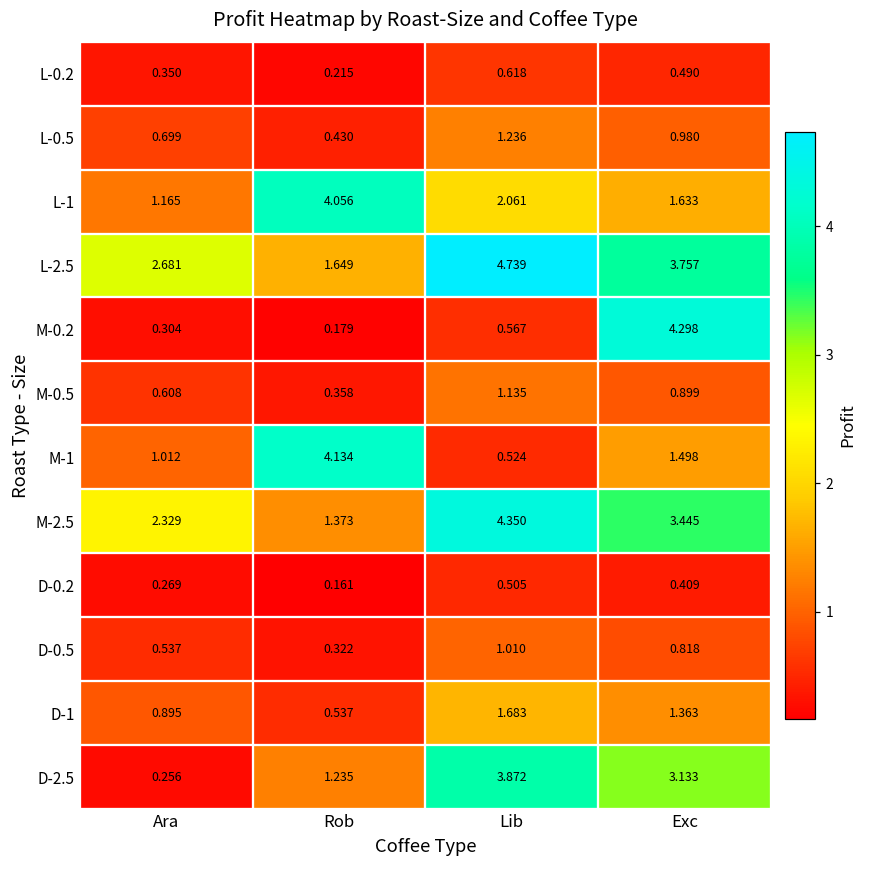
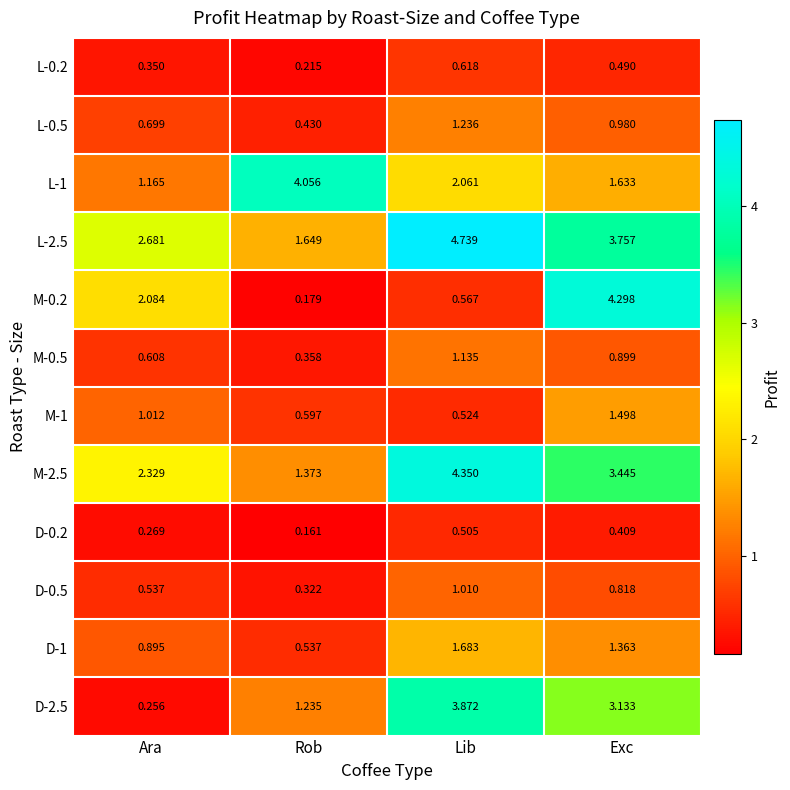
  {
    "L-0.2": {
      "Ara": 0.350,
      "Rob": 0.215,
      "Lib": 0.618,
      "Exc": 0.490
    },
    "L-0.5": {
      "Ara": 0.699,
      "Rob": 0.430,
      "Lib": 1.236,
      "Exc": 0.980
    },
    "L-1": {
      "Ara": 1.165,
      "Rob": 4.056,
      "Lib": 2.061,
      "Exc": 1.633
    },
    "L-2.5": {
      "Ara": 2.681,
      "Rob": 1.649,
      "Lib": 4.739,
      "Exc": 3.757
    },
    "M-0.2": {
-     "Ara": 0.304,
+     "Ara": 2.084,
      "Rob": 0.179,
      "Lib": 0.567,
      "Exc": 4.298
    },
    "M-0.5": {
      "Ara": 0.608,
      "Rob": 0.358,
      "Lib": 1.135,
      "Exc": 0.899
    },
    "M-1": {
      "Ara": 1.012,
-     "Rob": 4.134,
+     "Rob": 0.597,
      "Lib": 0.524,
      "Exc": 1.498
    },
    "M-2.5": {
      "Ara": 2.329,
      "Rob": 1.373,
      "Lib": 4.350,
      "Exc": 3.445
    },
    "D-0.2": {
      "Ara": 0.269,
      "Rob": 0.161,
      "Lib": 0.505,
      "Exc": 0.409
    },
    "D-0.5": {
      "Ara": 0.537,
      "Rob": 0.322,
      "Lib": 1.010,
      "Exc": 0.818
    },
    "D-1": {
      "Ara": 0.895,
      "Rob": 0.537,
      "Lib": 1.683,
      "Exc": 1.363
    },
    "D-2.5": {
      "Ara": 0.256,
      "Rob": 1.235,
      "Lib": 3.872,
      "Exc": 3.133
    }
  }
